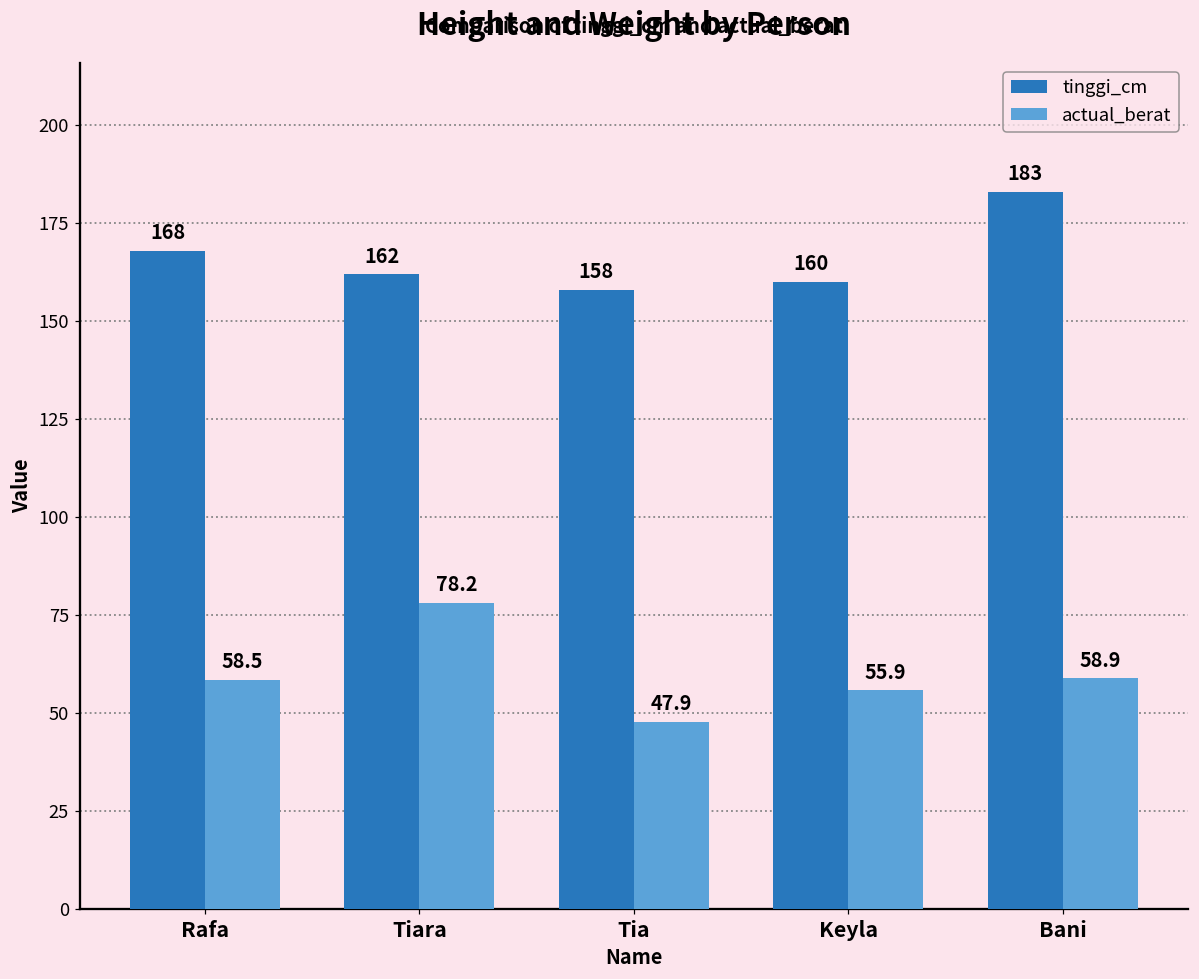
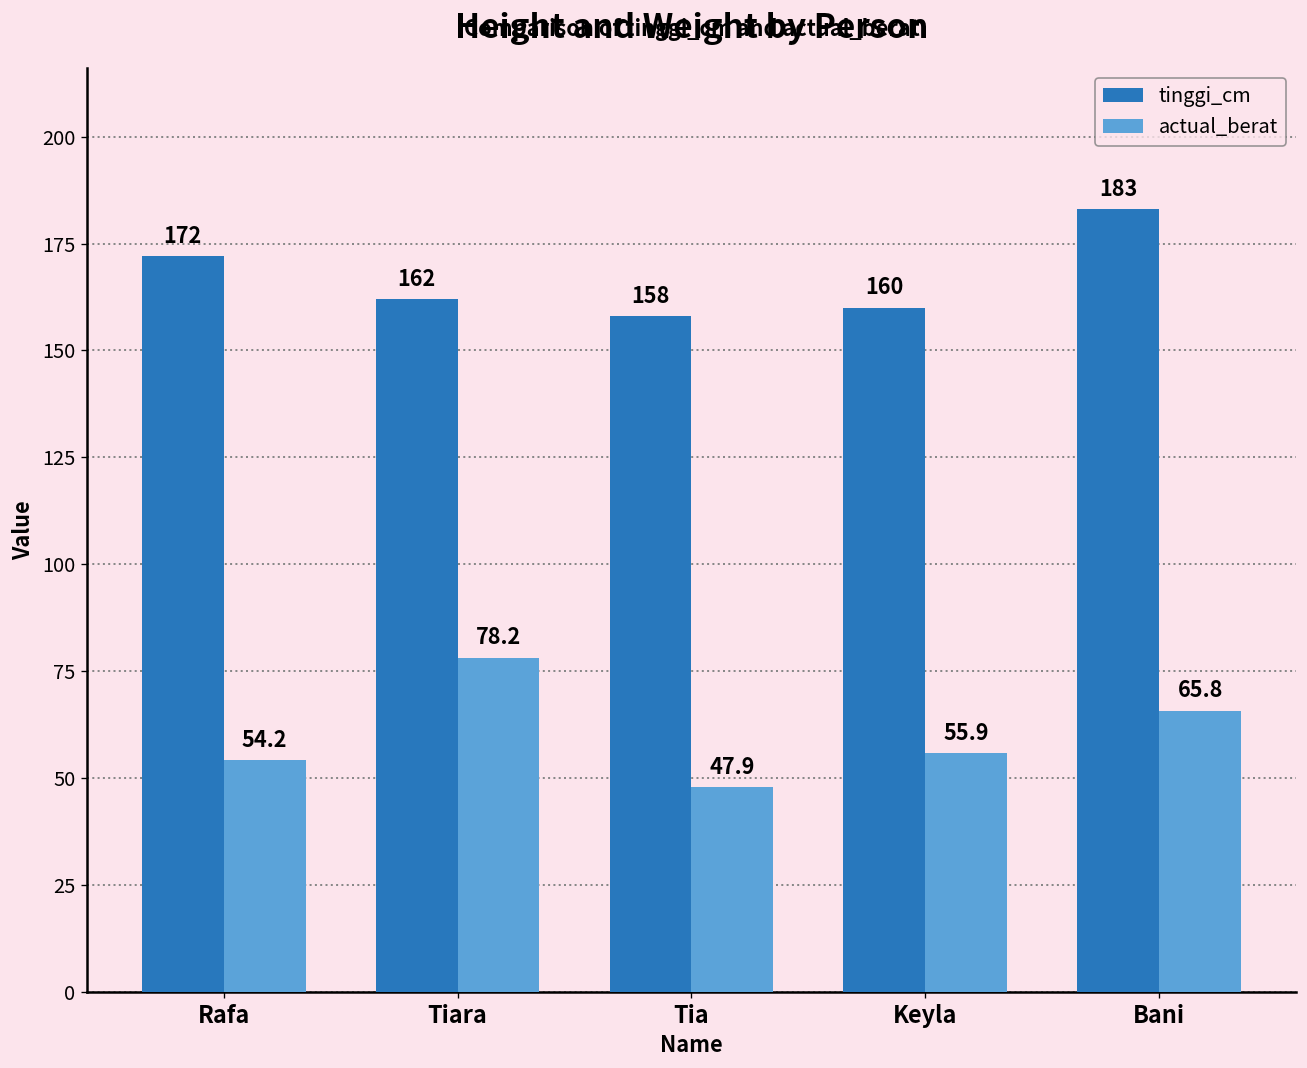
  {
    "tinggi_cm": {
-     "Rafa": 168,
+     "Rafa": 172,
      "Tiara": 162,
      "Tia": 158,
      "Keyla": 160,
      "Bani": 183
    },
    "actual_berat": {
-     "Rafa": 58.5,
+     "Rafa": 54.2,
      "Tiara": 78.2,
      "Tia": 47.9,
      "Keyla": 55.9,
-     "Bani": 58.9
+     "Bani": 65.8
    }
  }
